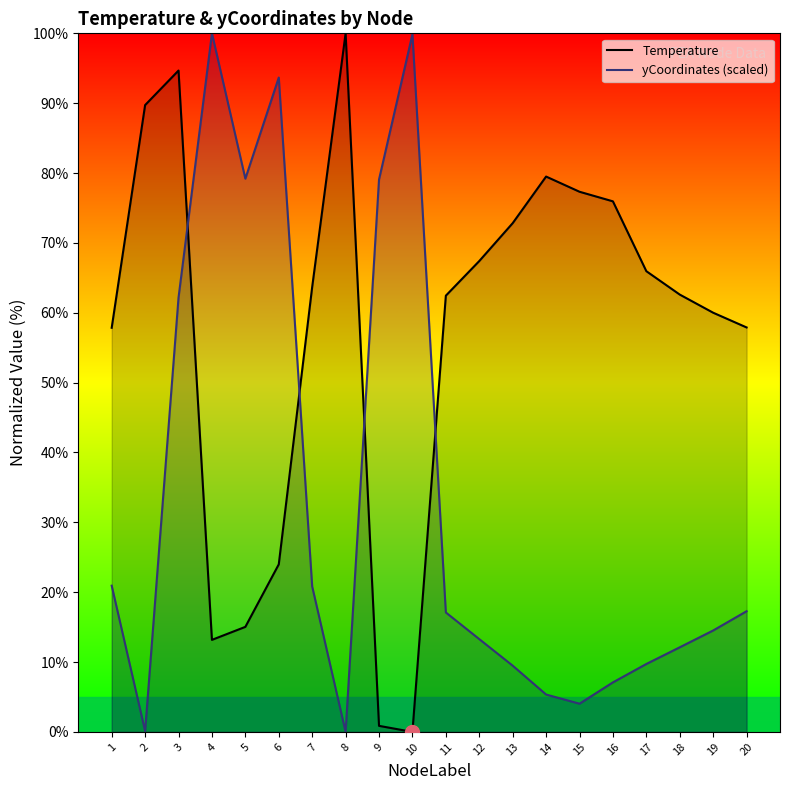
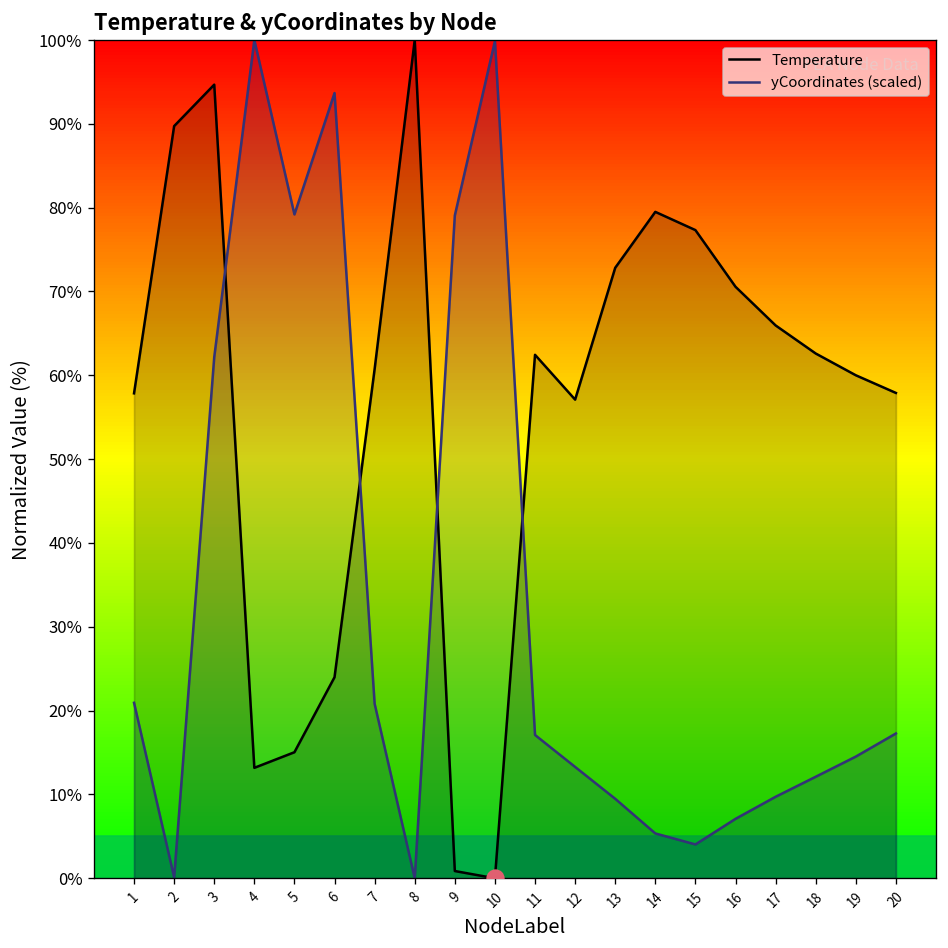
  {
    "Temperature": {
      "1": "58%",
      "2": "90%",
      "3": "95%",
      "4": "13%",
      "5": "15%",
      "6": "24%",
-     "7": "64%",
+     "7": "61%",
      "8": "100%",
      "11": "62%",
-     "12": "67%",
+     "12": "57%",
      "13": "73%",
      "14": "79%",
      "15": "77%",
-     "16": "76%",
+     "16": "71%",
      "17": "66%",
      "18": "63%",
      "19": "60%",
      "20": "58%"
    },
    "yCoordinates (scaled)": {
      "1": "21%",
      "3": "62%",
      "4": "100%",
      "5": "79%",
      "6": "94%",
      "7": "21%",
      "9": "79%",
      "10": "100%",
      "11": "17%",
      "12": "13%",
      "13": "9%",
      "14": "5%",
      "16": "7%",
      "17": "10%",
      "18": "12%",
      "19": "15%",
      "20": "17%"
    }
  }
